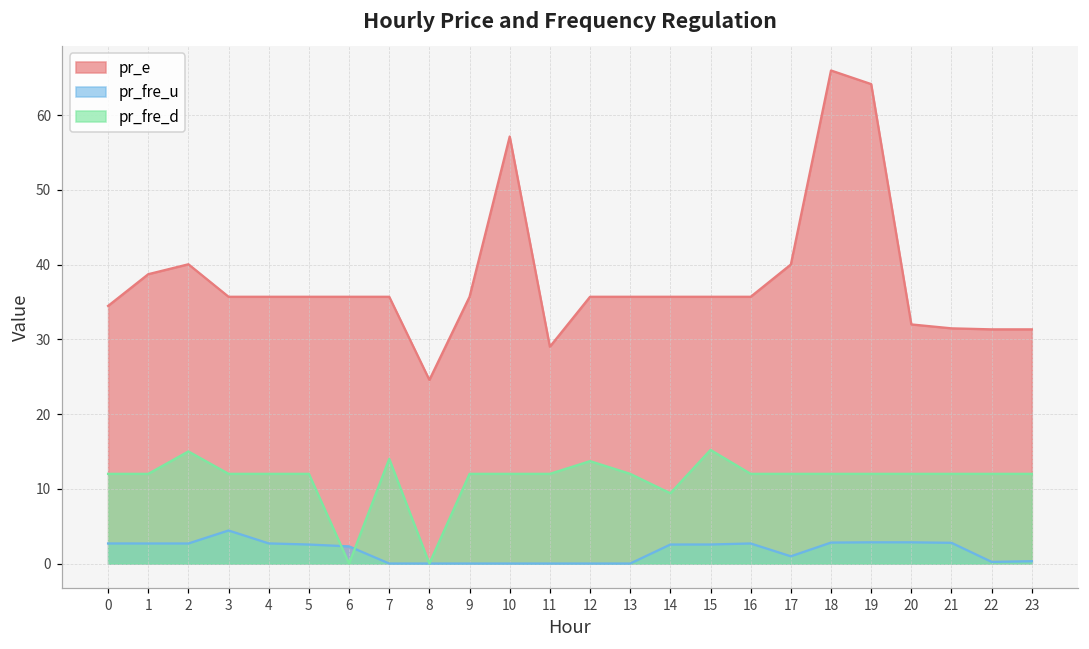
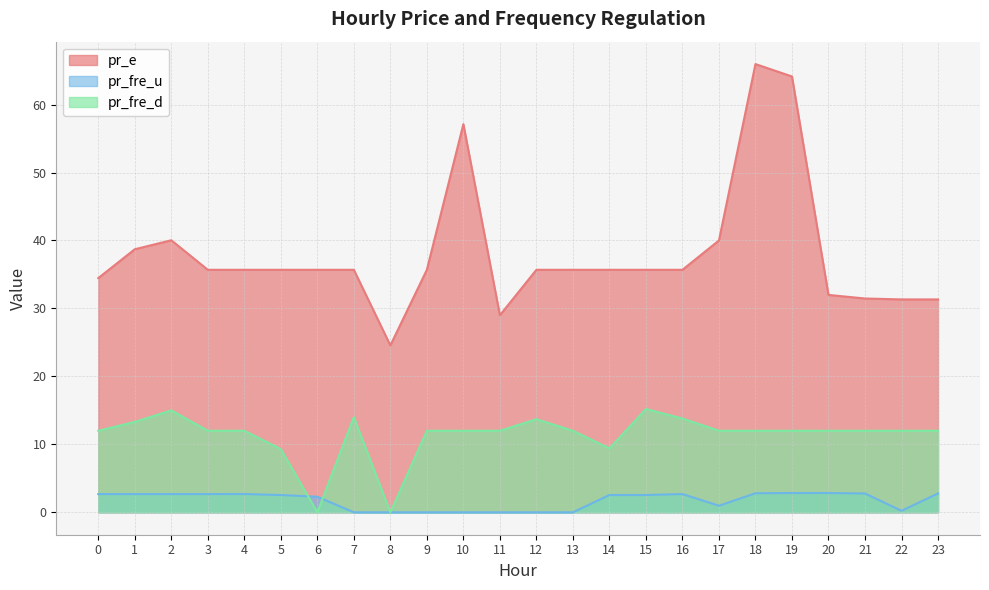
  {
    "pr_e": {
      "0": 34,
      "1": 39,
      "2": 40,
      "3": 36,
      "4": 36,
      "5": 36,
      "6": 36,
      "7": 36,
      "8": 25,
      "9": 36,
      "10": 57,
      "11": 29,
      "12": 36,
      "13": 36,
      "14": 36,
      "15": 36,
      "16": 36,
      "17": 40,
      "18": 66,
      "19": 64,
      "20": 32,
      "21": 31,
      "22": 31,
      "23": 31
    },
    "pr_fre_u": {
      "0": 3,
      "1": 3,
      "2": 3,
-     "3": 4,
+     "3": 3,
      "4": 3,
      "5": 3,
      "6": 2,
      "7": 0,
      "9": 0,
      "10": 0,
      "11": 0,
      "12": 0,
      "13": 0,
      "14": 3,
      "15": 3,
      "16": 3,
      "17": 1,
      "18": 3,
      "19": 3,
      "20": 3,
      "21": 3,
      "22": 0,
-     "23": 0
+     "23": 3
    },
    "pr_fre_d": {
      "0": 12,
-     "1": 12,
+     "1": 13,
      "2": 15,
      "3": 12,
      "4": 12,
-     "5": 12,
+     "5": 9,
      "6": 0,
      "7": 14,
      "9": 12,
      "10": 12,
      "11": 12,
      "12": 14,
      "13": 12,
      "14": 9,
      "15": 15,
-     "16": 12,
+     "16": 14,
      "17": 12,
      "18": 12,
      "19": 12,
      "20": 12,
      "21": 12,
      "22": 12,
      "23": 12
    }
  }
